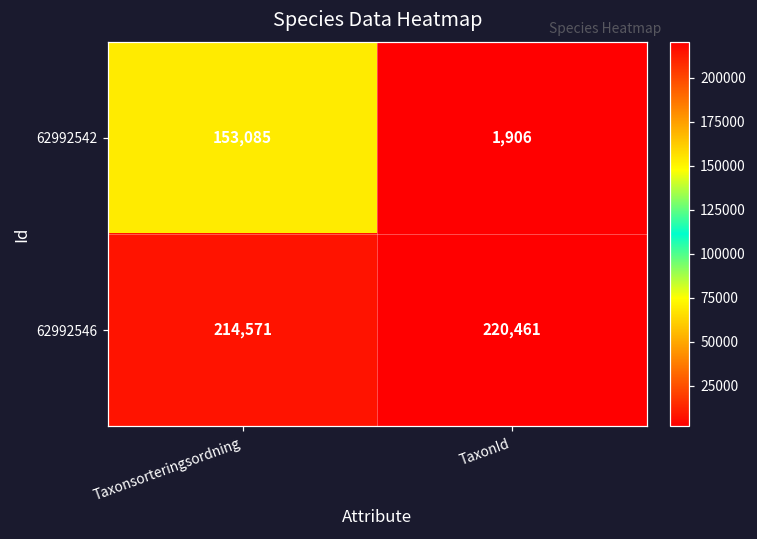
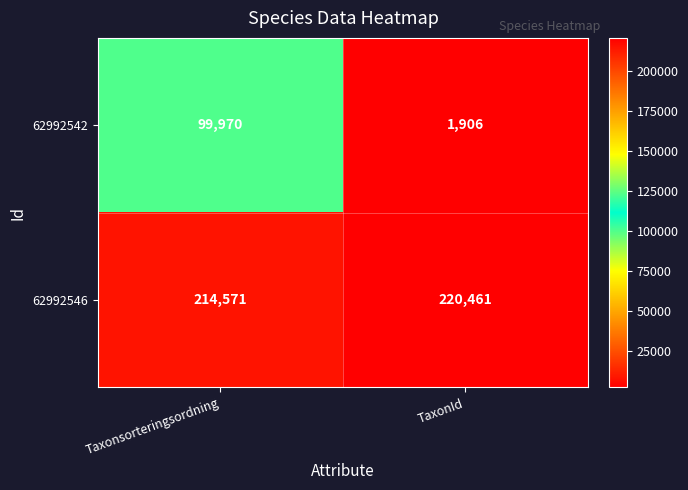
  {
    "62992542": {
-     "Taxonsorteringsordning": "153,085",
+     "Taxonsorteringsordning": "99,970",
      "TaxonId": "1,906"
    },
    "62992546": {
      "Taxonsorteringsordning": "214,571",
      "TaxonId": "220,461"
    }
  }
